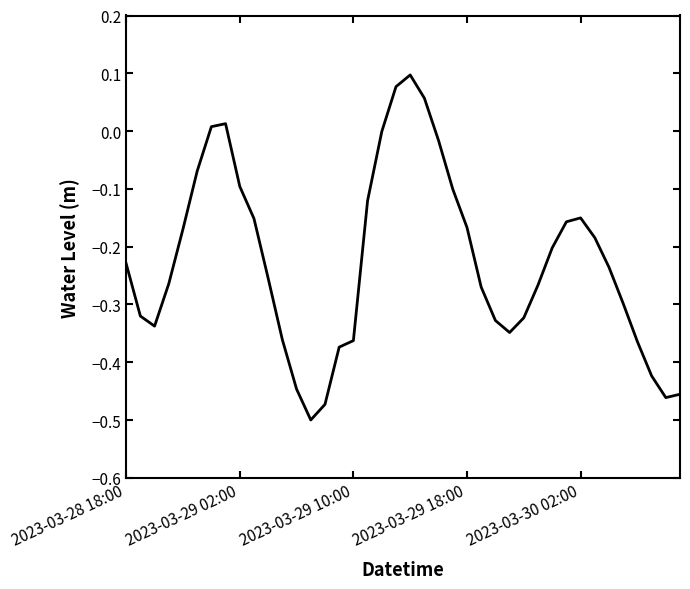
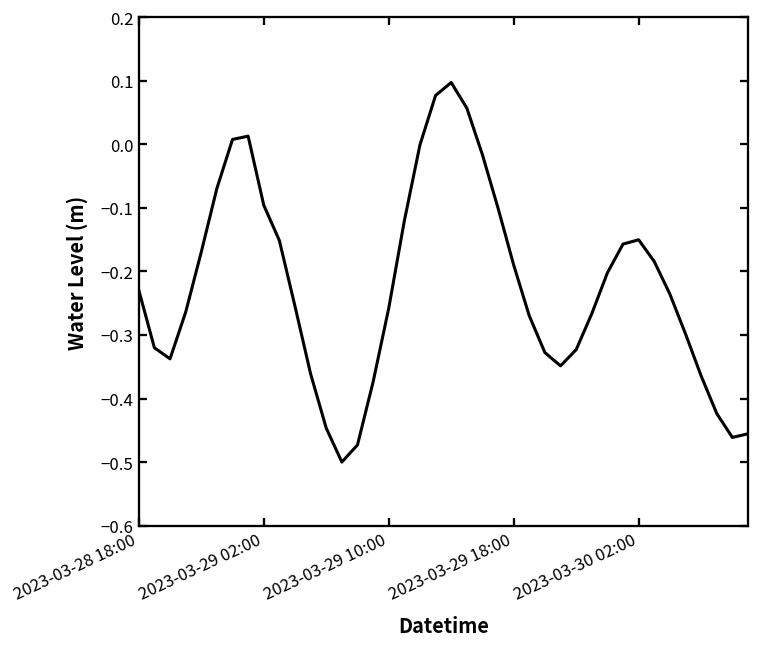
  {
    "2023-03-28 18:00": -0.23,
    "2023-03-29 02:00": -0.10,
-   "2023-03-29 10:00": -0.36,
-   "2023-03-29 18:00": -0.17,
+   "2023-03-29 10:00": -0.26,
+   "2023-03-29 18:00": -0.19,
    "2023-03-30 02:00": -0.15
  }
